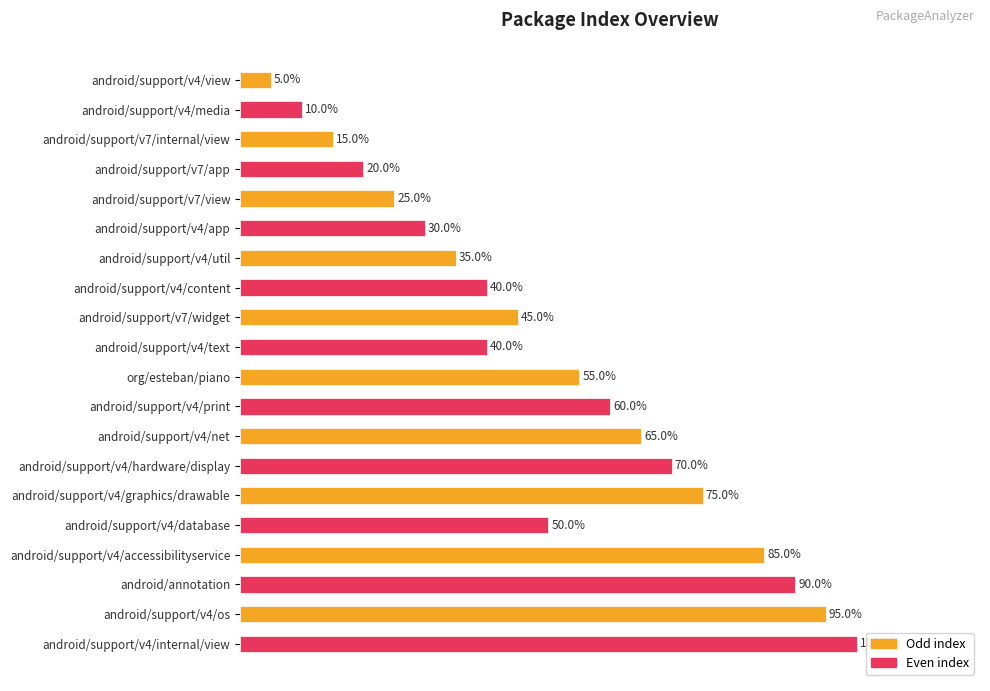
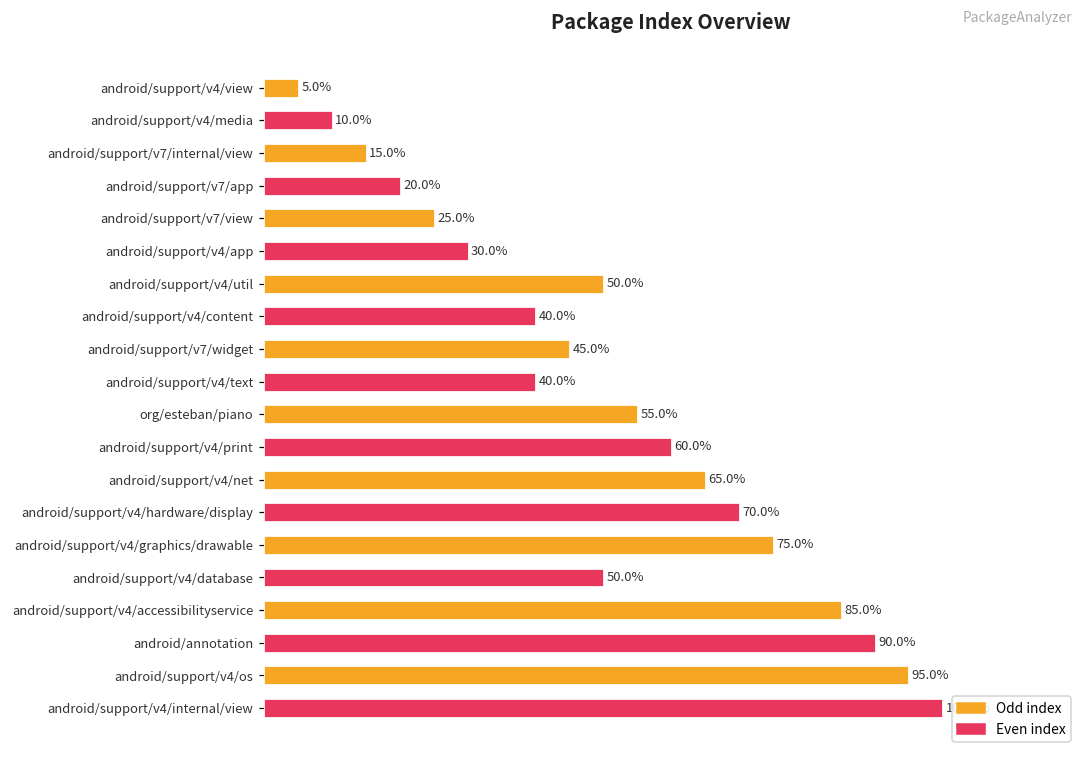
  {
    "android/support/v4/view": "5.0%",
    "android/support/v4/media": "10.0%",
    "android/support/v7/internal/view": "15.0%",
    "android/support/v7/app": "20.0%",
    "android/support/v7/view": "25.0%",
    "android/support/v4/app": "30.0%",
-   "android/support/v4/util": "35.0%",
+   "android/support/v4/util": "50.0%",
    "android/support/v4/content": "40.0%",
    "android/support/v7/widget": "45.0%",
    "android/support/v4/text": "40.0%",
    "org/esteban/piano": "55.0%",
    "android/support/v4/print": "60.0%",
    "android/support/v4/net": "65.0%",
    "android/support/v4/hardware/display": "70.0%",
    "android/support/v4/graphics/drawable": "75.0%",
    "android/support/v4/database": "50.0%",
    "android/support/v4/accessibilityservice": "85.0%",
    "android/annotation": "90.0%",
    "android/support/v4/os": "95.0%"
  }
